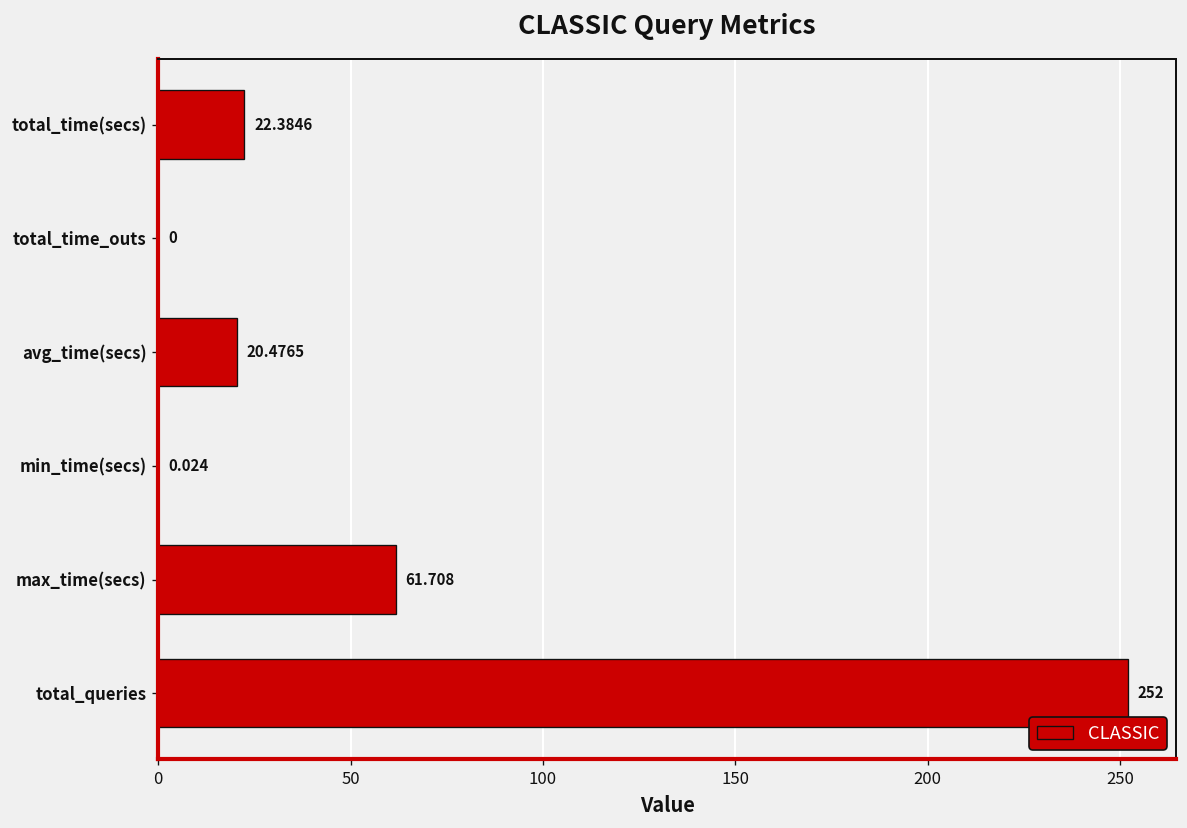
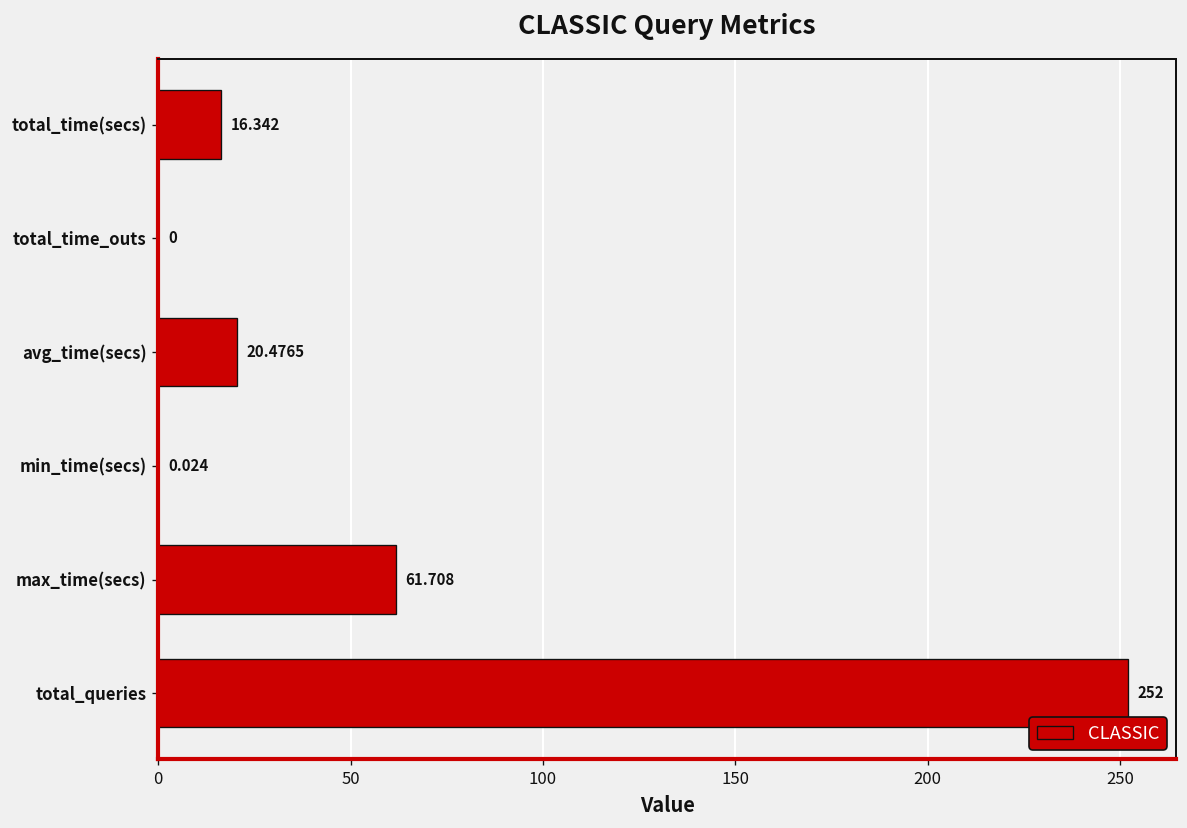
  {
-   "total_time(secs)": 22.3846,
+   "total_time(secs)": 16.342,
    "total_time_outs": 0,
    "avg_time(secs)": 20.4765,
    "min_time(secs)": 0.024,
    "max_time(secs)": 61.708,
    "total_queries": 252
  }
